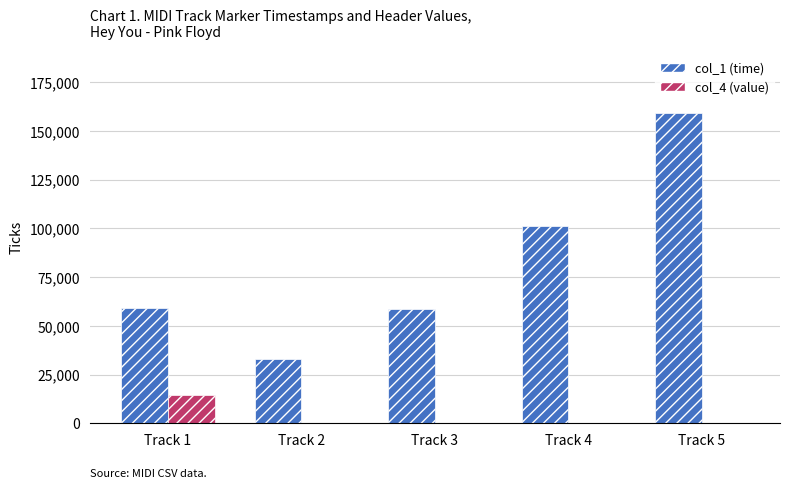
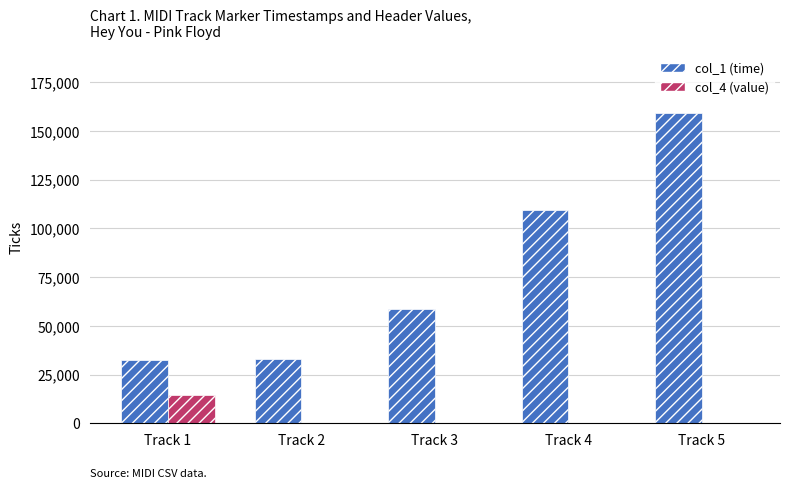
  {
    "col_1 (time)": {
-     "Track 1": "59,000",
+     "Track 1": "33,000",
      "Track 2": "33,000",
      "Track 3": "59,000",
-     "Track 4": "101,000",
+     "Track 4": "109,000",
      "Track 5": "159,000"
    },
    "col_4 (value)": {
      "Track 1": "14,000",
      "Track 2": "0",
      "Track 3": "0",
      "Track 4": "0",
      "Track 5": "0"
    }
  }
